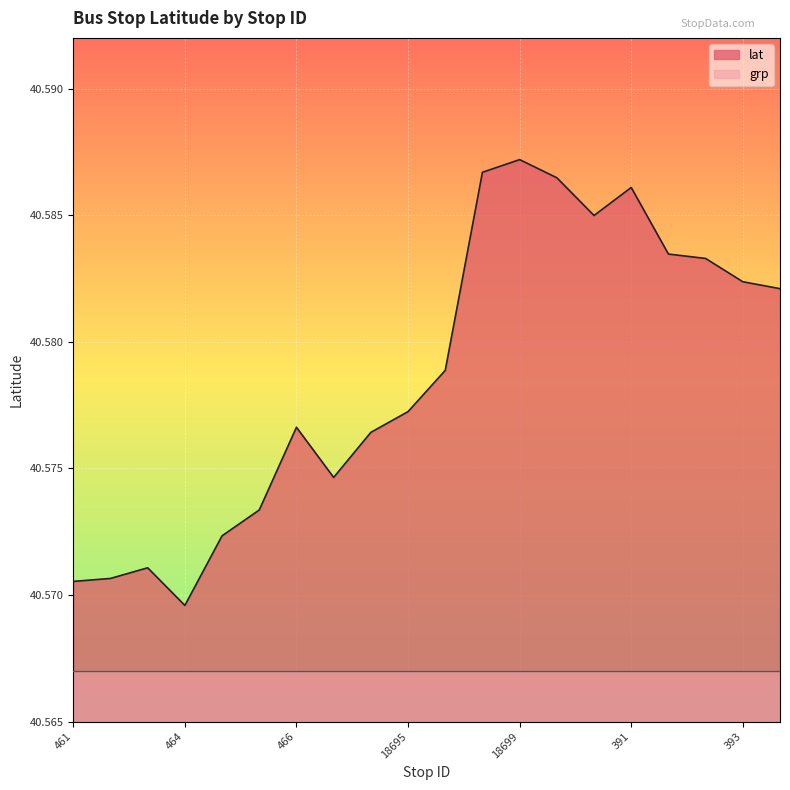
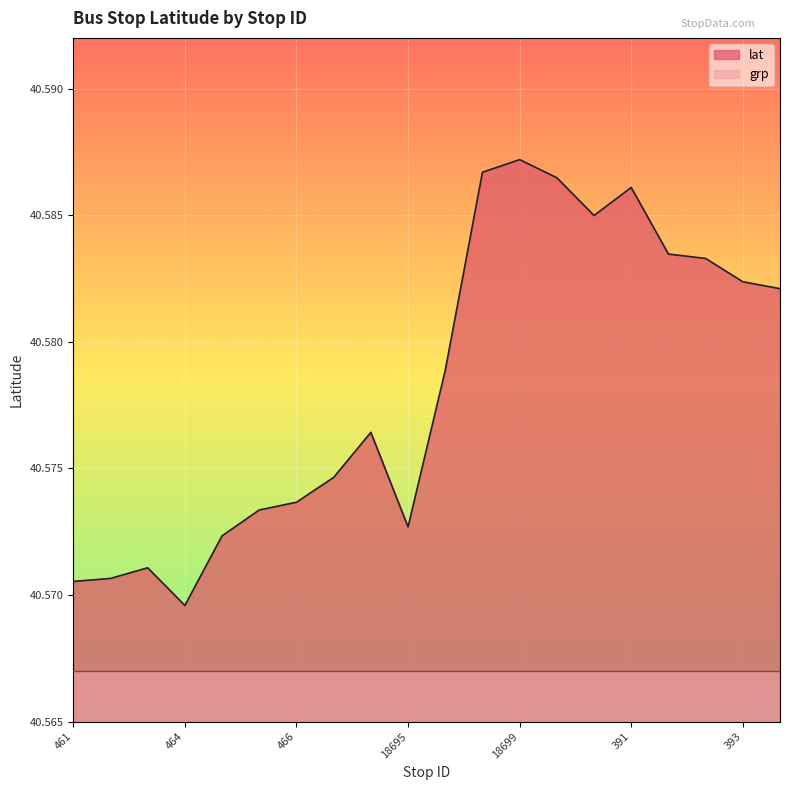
  {
    "lat": {
      "461": 40.5705,
      "464": 40.5696,
-     "466": 40.5766,
-     "18695": 40.5772,
+     "466": 40.5737,
+     "18695": 40.5727,
      "18699": 40.5872,
      "391": 40.5861,
      "393": 40.5824
    },
    "grp": {
      "461": 40.5670,
      "464": 40.5670,
      "466": 40.5670,
      "18695": 40.5670,
      "18699": 40.5670,
      "391": 40.5670,
      "393": 40.5670
    }
  }
